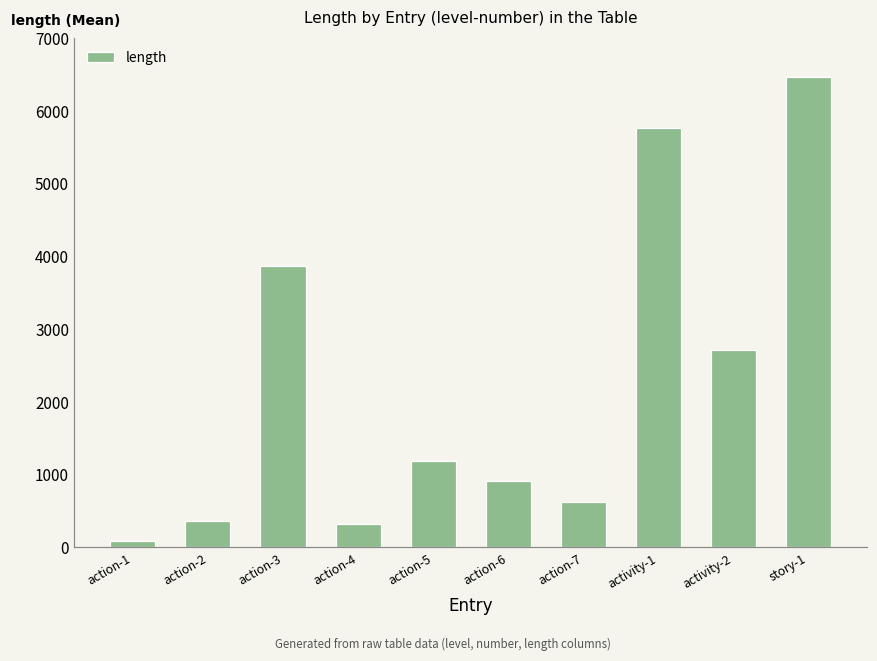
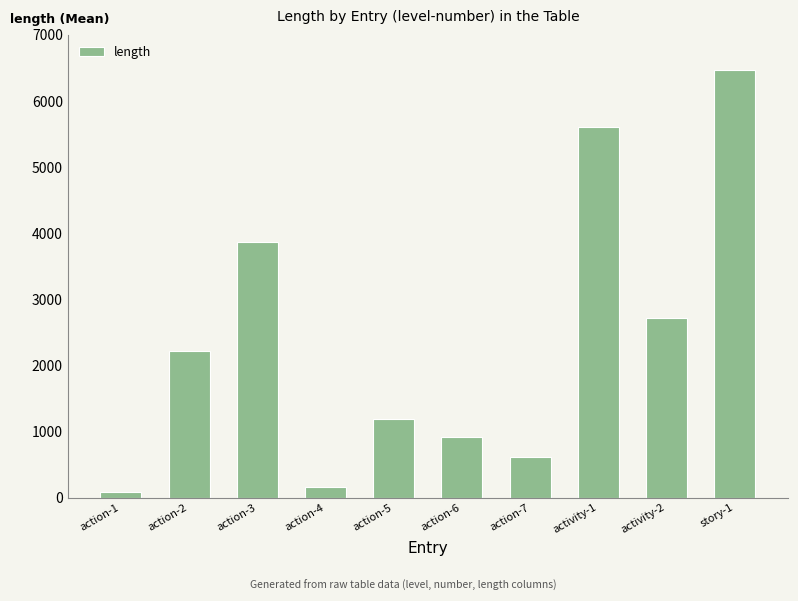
  {
    "action-1": 100,
-   "action-2": 400,
+   "action-2": 2200,
    "action-3": 3900,
-   "action-4": 300,
+   "action-4": 200,
    "action-5": 1200,
    "action-6": 900,
    "action-7": 600,
-   "activity-1": 5800,
+   "activity-1": 5600,
    "activity-2": 2700,
    "story-1": 6500
  }
